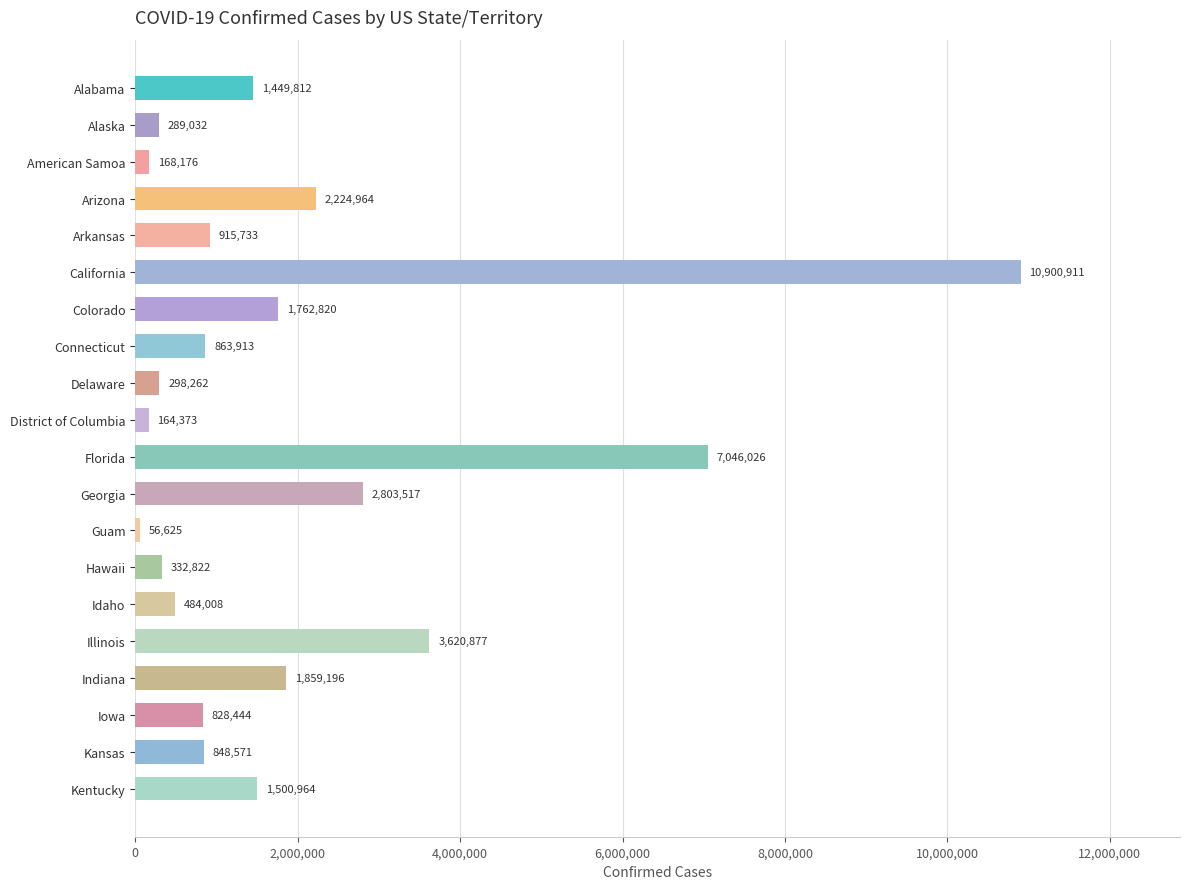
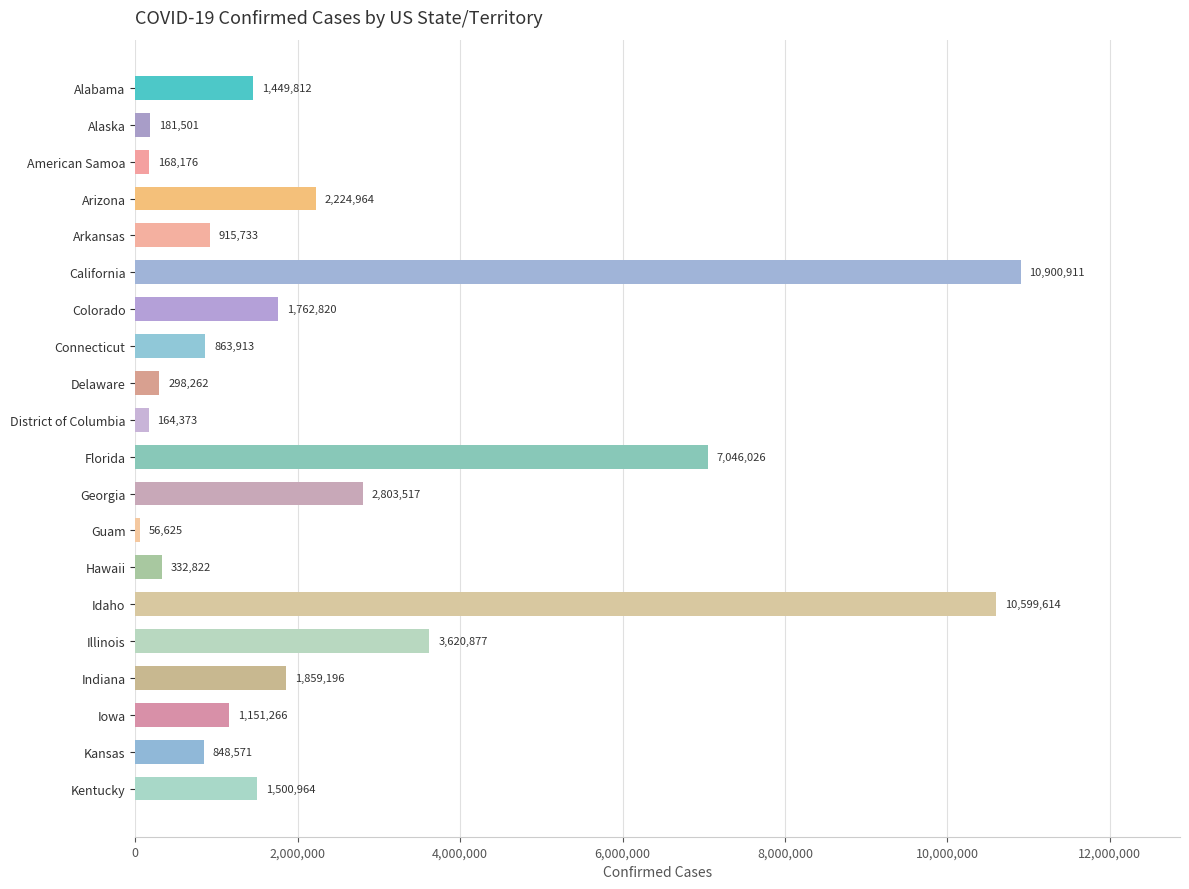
  {
    "Alabama": "1,449,812",
-   "Alaska": "289,032",
+   "Alaska": "181,501",
    "American Samoa": "168,176",
    "Arizona": "2,224,964",
    "Arkansas": "915,733",
    "California": "10,900,911",
    "Colorado": "1,762,820",
    "Connecticut": "863,913",
    "Delaware": "298,262",
    "District of Columbia": "164,373",
    "Florida": "7,046,026",
    "Georgia": "2,803,517",
    "Guam": "56,625",
    "Hawaii": "332,822",
-   "Idaho": "484,008",
+   "Idaho": "10,599,614",
    "Illinois": "3,620,877",
    "Indiana": "1,859,196",
-   "Iowa": "828,444",
+   "Iowa": "1,151,266",
    "Kansas": "848,571",
    "Kentucky": "1,500,964"
  }
